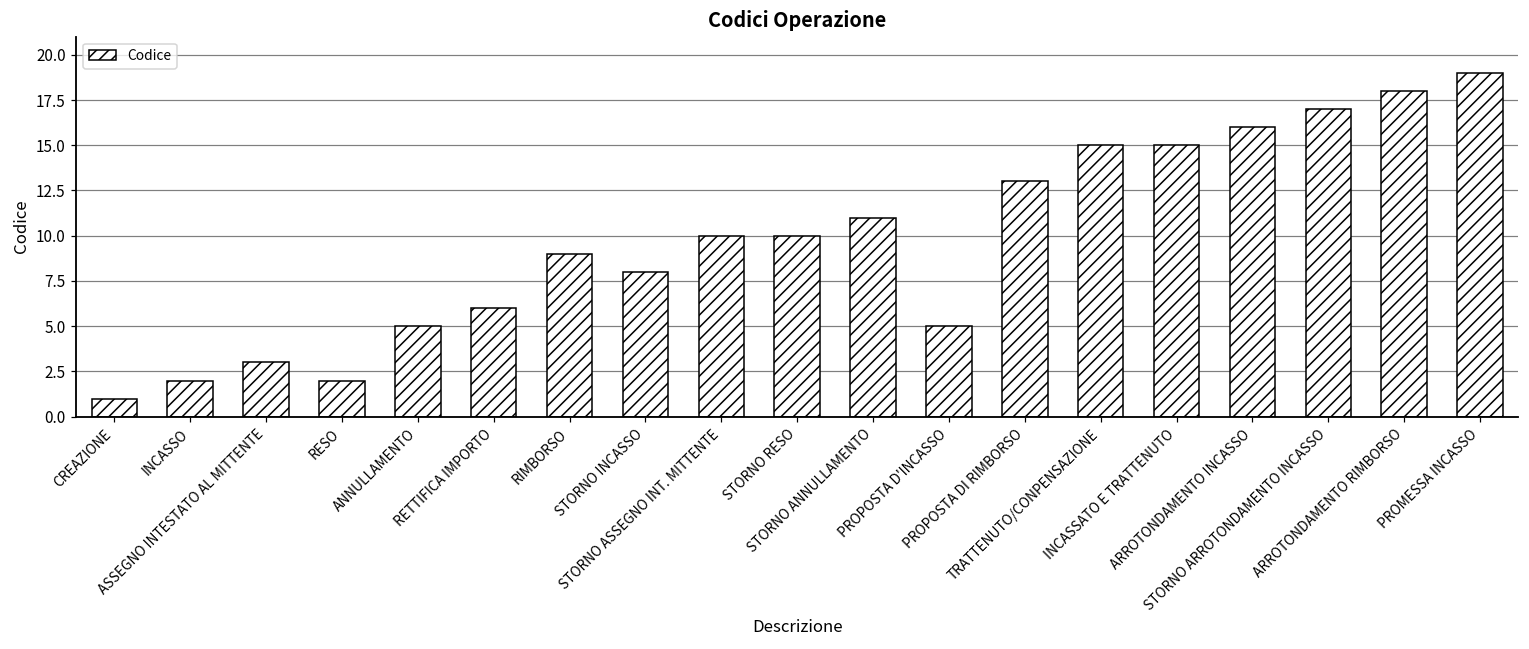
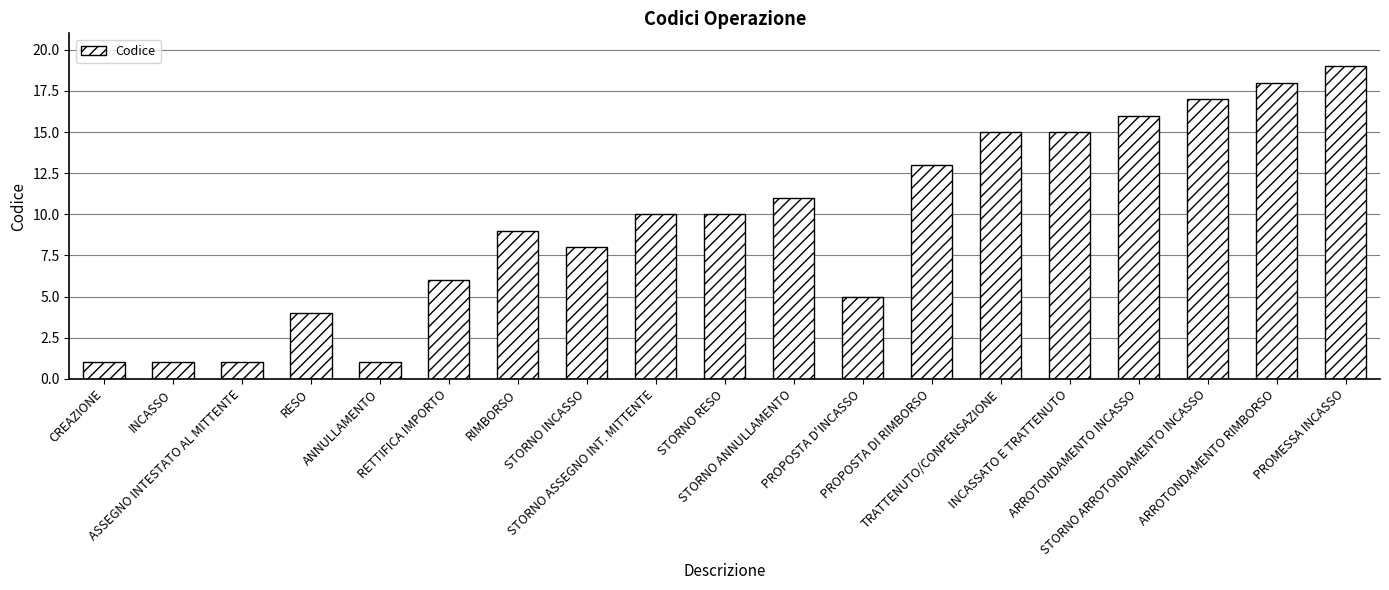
  {
    "CREAZIONE": 1,
-   "INCASSO": 2,
-   "ASSEGNO INTESTATO AL MITTENTE": 3,
-   "RESO": 2,
-   "ANNULLAMENTO": 5,
+   "INCASSO": 1,
+   "ASSEGNO INTESTATO AL MITTENTE": 1,
+   "RESO": 4,
+   "ANNULLAMENTO": 1,
    "RETTIFICA IMPORTO": 6,
    "RIMBORSO": 9,
    "STORNO INCASSO": 8,
    "STORNO ASSEGNO INT. MITTENTE": 10,
    "STORNO RESO": 10,
    "STORNO ANNULLAMENTO": 11,
    "PROPOSTA D'INCASSO": 5,
    "PROPOSTA DI RIMBORSO": 13,
    "TRATTENUTO/CONPENSAZIONE": 15,
    "INCASSATO E TRATTENUTO": 15,
    "ARROTONDAMENTO INCASSO": 16,
    "STORNO ARROTONDAMENTO INCASSO": 17,
    "ARROTONDAMENTO RIMBORSO": 18,
    "PROMESSA INCASSO": 19
  }
